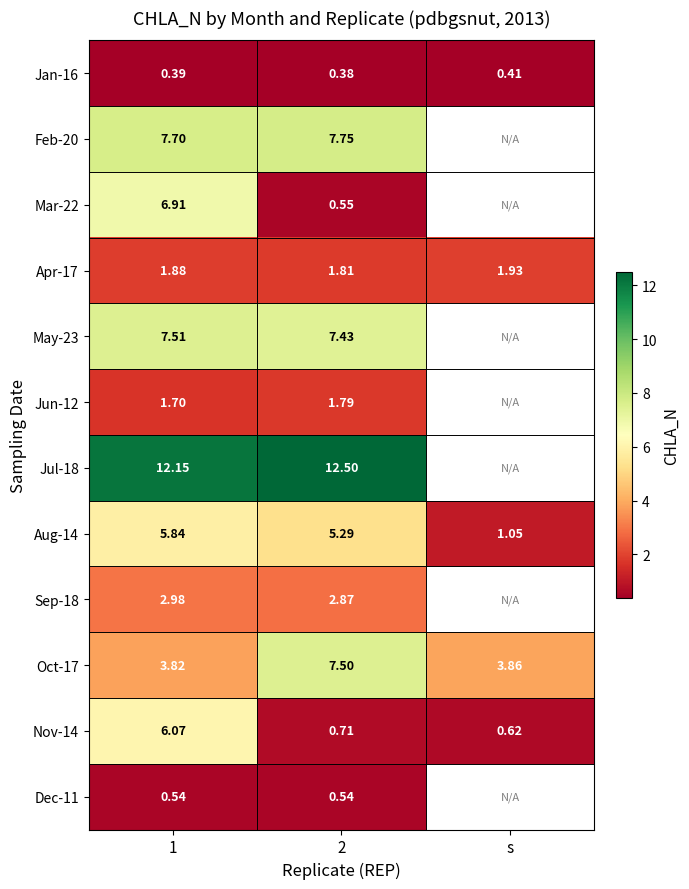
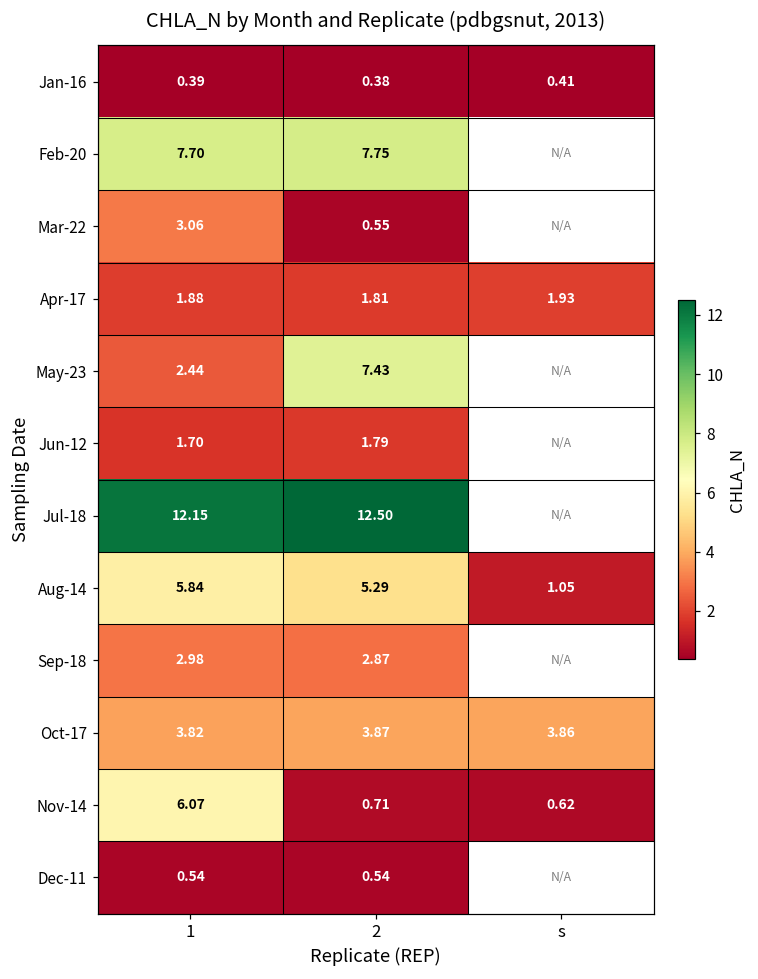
  {
    "Jan-16": {
      "1": 0.39,
      "2": 0.38,
      "s": 0.41
    },
    "Feb-20": {
      "1": 7.70,
      "2": 7.75
    },
    "Mar-22": {
-     "1": 6.91,
+     "1": 3.06,
      "2": 0.55
    },
    "Apr-17": {
      "1": 1.88,
      "2": 1.81,
      "s": 1.93
    },
    "May-23": {
-     "1": 7.51,
+     "1": 2.44,
      "2": 7.43
    },
    "Jun-12": {
      "1": 1.70,
      "2": 1.79
    },
    "Jul-18": {
      "1": 12.15,
      "2": 12.50
    },
    "Aug-14": {
      "1": 5.84,
      "2": 5.29,
      "s": 1.05
    },
    "Sep-18": {
      "1": 2.98,
      "2": 2.87
    },
    "Oct-17": {
      "1": 3.82,
-     "2": 7.50,
+     "2": 3.87,
      "s": 3.86
    },
    "Nov-14": {
      "1": 6.07,
      "2": 0.71,
      "s": 0.62
    },
    "Dec-11": {
      "1": 0.54,
      "2": 0.54
    }
  }
